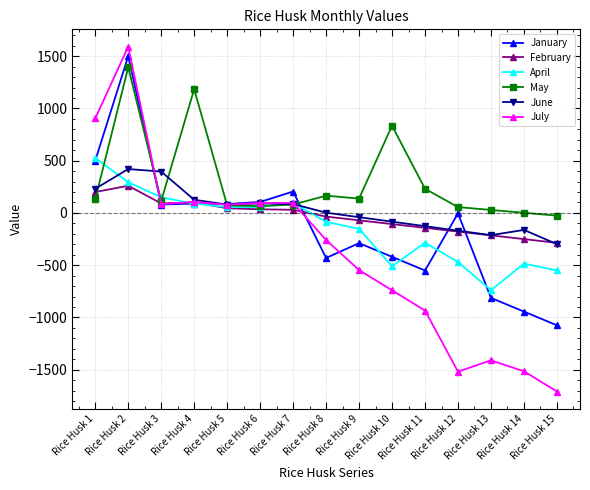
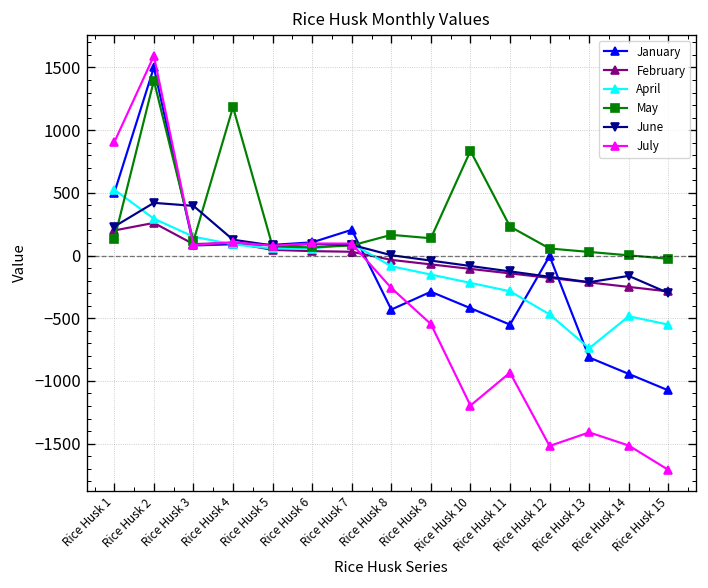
  {
    "January": {
      "Rice Husk 1": 500,
      "Rice Husk 2": 1500,
      "Rice Husk 7": 210,
      "Rice Husk 8": -430,
      "Rice Husk 9": -290,
      "Rice Husk 10": -420,
      "Rice Husk 11": -550,
      "Rice Husk 12": 0,
      "Rice Husk 13": -810,
      "Rice Husk 14": -940,
      "Rice Husk 15": -1080
    },
    "February": {
      "Rice Husk 1": 200,
      "Rice Husk 2": 260,
      "Rice Husk 7": 30,
      "Rice Husk 8": -30,
      "Rice Husk 9": -70,
      "Rice Husk 14": -250
    },
    "April": {
      "Rice Husk 1": 530,
      "Rice Husk 2": 290,
      "Rice Husk 3": 150,
      "Rice Husk 8": -90,
      "Rice Husk 9": -150,
-     "Rice Husk 10": -510,
+     "Rice Husk 10": -220,
      "Rice Husk 11": -280,
      "Rice Husk 12": -470,
      "Rice Husk 13": -740,
      "Rice Husk 14": -480,
      "Rice Husk 15": -550
    },
    "May": {
      "Rice Husk 1": 130,
      "Rice Husk 2": 1390,
      "Rice Husk 4": 1180,
      "Rice Husk 8": 160,
      "Rice Husk 9": 140,
      "Rice Husk 10": 830,
      "Rice Husk 11": 230,
      "Rice Husk 12": 60,
      "Rice Husk 13": 30,
      "Rice Husk 14": 0,
      "Rice Husk 15": -30
    },
    "June": {
      "Rice Husk 1": 230,
      "Rice Husk 2": 420,
      "Rice Husk 3": 400,
      "Rice Husk 8": 0,
      "Rice Husk 9": -40,
      "Rice Husk 14": -160
    },
    "July": {
      "Rice Husk 1": 900,
      "Rice Husk 2": 1590,
      "Rice Husk 8": -260,
      "Rice Husk 9": -550,
-     "Rice Husk 10": -740,
+     "Rice Husk 10": -1200,
      "Rice Husk 11": -930,
      "Rice Husk 12": -1520,
      "Rice Husk 13": -1410,
      "Rice Husk 14": -1520,
      "Rice Husk 15": -1710
    }
  }
